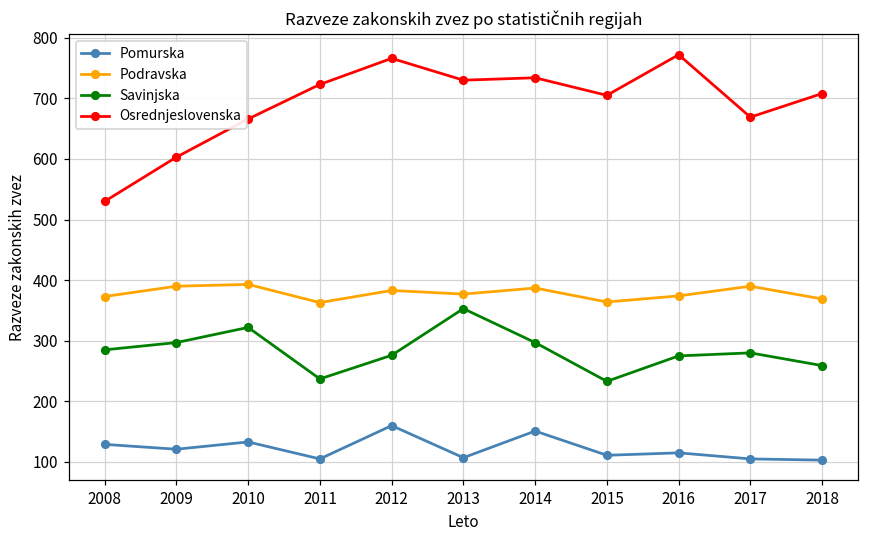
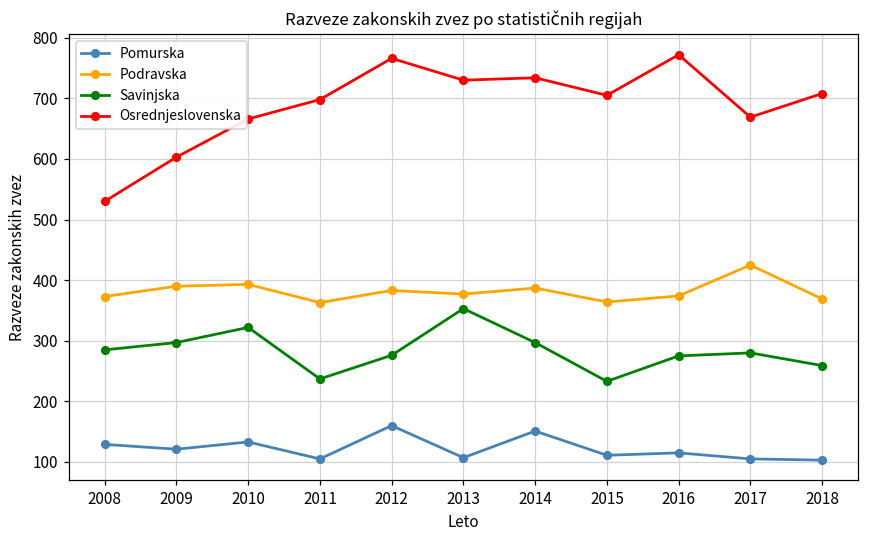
  {
    "Pomurska": {
      "2008": 130,
      "2009": 120,
      "2010": 130,
      "2011": 110,
      "2012": 160,
      "2013": 110,
      "2014": 150,
      "2015": 110,
      "2016": 120,
      "2017": 110,
      "2018": 100
    },
    "Podravska": {
      "2008": 370,
      "2009": 390,
      "2010": 390,
      "2011": 360,
      "2012": 380,
      "2013": 380,
      "2014": 390,
      "2015": 360,
      "2016": 370,
-     "2017": 390,
+     "2017": 430,
      "2018": 370
    },
    "Savinjska": {
      "2008": 290,
      "2009": 300,
      "2010": 320,
      "2011": 240,
      "2012": 280,
      "2013": 350,
      "2014": 300,
      "2015": 230,
      "2016": 280,
      "2017": 280,
      "2018": 260
    },
    "Osrednjeslovenska": {
      "2008": 530,
      "2009": 600,
      "2010": 670,
-     "2011": 720,
+     "2011": 700,
      "2012": 770,
      "2013": 730,
      "2014": 730,
      "2015": 710,
      "2016": 770,
      "2017": 670,
      "2018": 710
    }
  }
